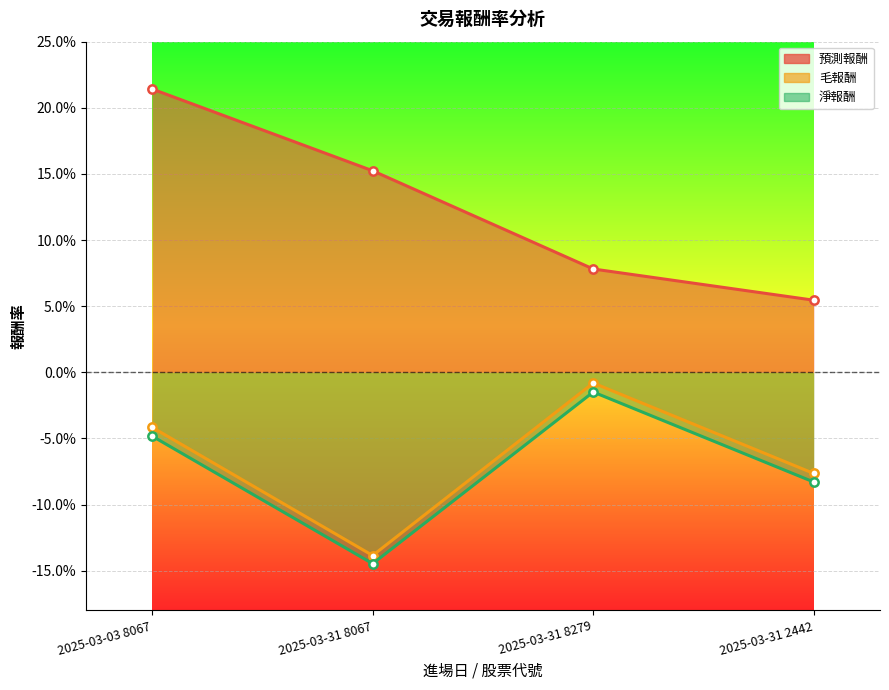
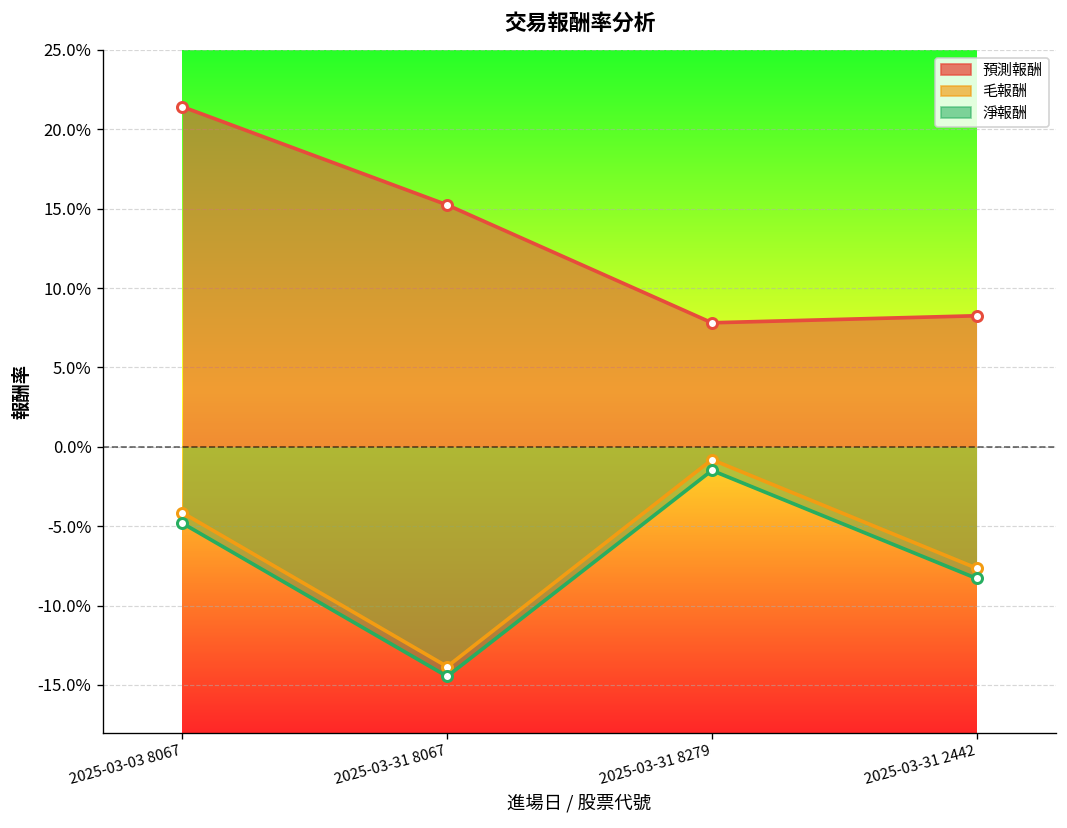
  {
    "預測報酬": {
      "2025-03-03 8067": "21.4%",
      "2025-03-31 8067": "15.2%",
      "2025-03-31 8279": "7.8%",
-     "2025-03-31 2442": "5.5%"
+     "2025-03-31 2442": "8.3%"
    }
  }
